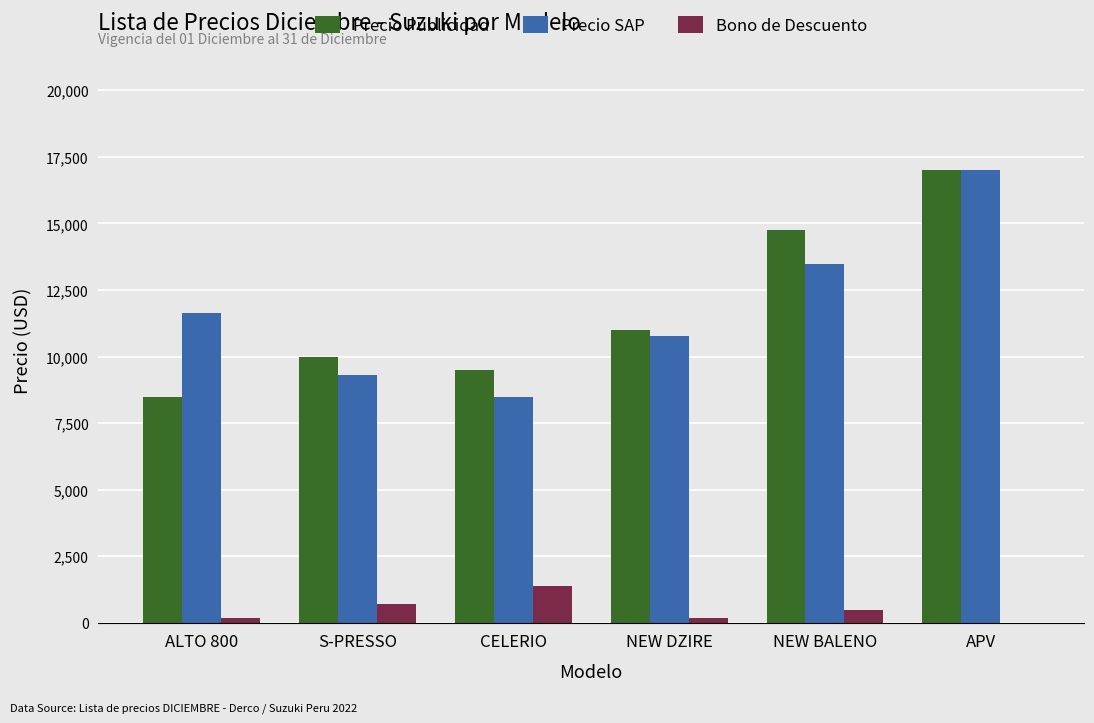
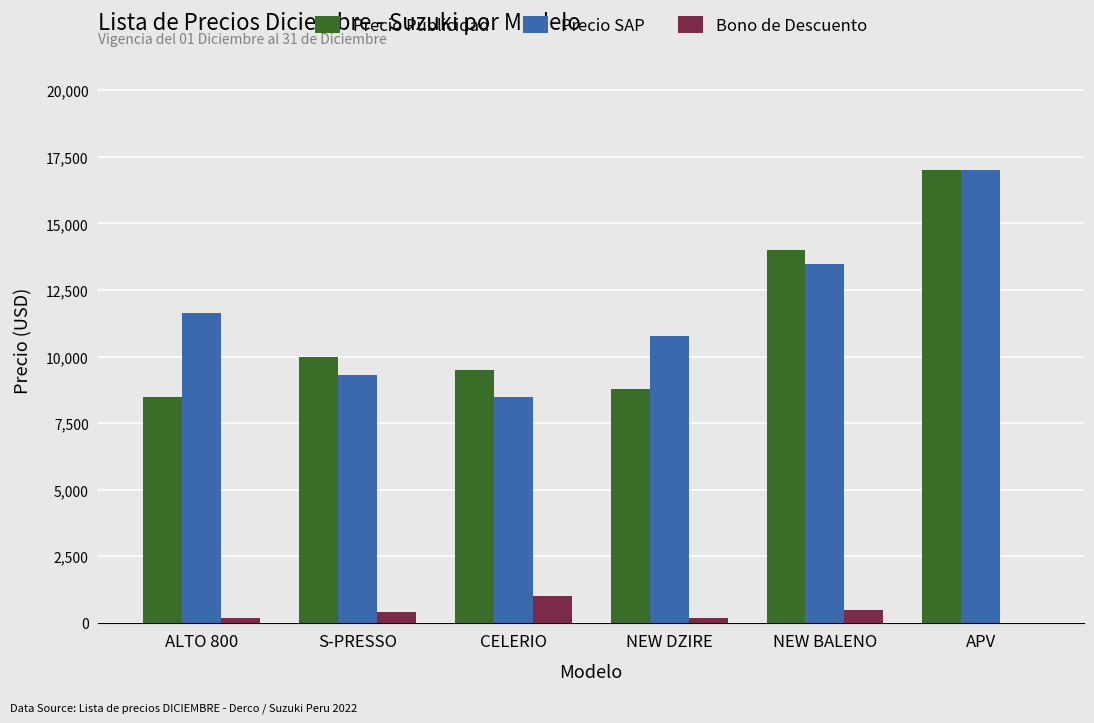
  {
    "Precio Publicidad": {
      "ALTO 800": "8,500",
      "S-PRESSO": "10,000",
      "CELERIO": "9,500",
-     "NEW DZIRE": "11,000",
-     "NEW BALENO": "14,800",
+     "NEW DZIRE": "8,800",
+     "NEW BALENO": "14,000",
      "APV": "17,000"
    },
    "Precio SAP": {
      "ALTO 800": "11,600",
      "S-PRESSO": "9,300",
      "CELERIO": "8,500",
      "NEW DZIRE": "10,800",
      "NEW BALENO": "13,500",
      "APV": "17,000"
    },
    "Bono de Descuento": {
      "ALTO 800": "200",
-     "S-PRESSO": "700",
-     "CELERIO": "1,400",
+     "S-PRESSO": "400",
+     "CELERIO": "1,000",
      "NEW DZIRE": "200",
      "NEW BALENO": "500",
      "APV": "0"
    }
  }
